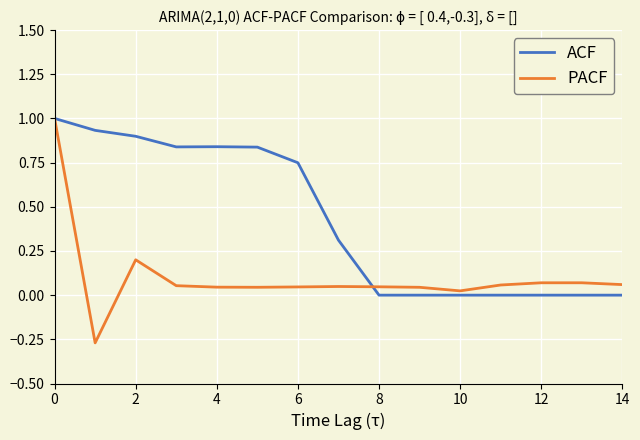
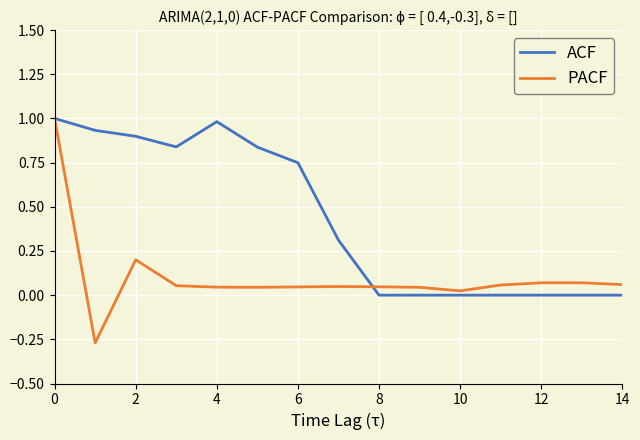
  {
    "ACF": {
      "2": 0.90,
-     "4": 0.84,
+     "4": 0.98,
      "6": 0.75,
      "8": 0.00,
      "10": 0.00,
      "12": 0.00,
      "14": 0.00
    },
    "PACF": {
      "2": 0.20,
      "4": 0.05,
      "6": 0.05,
      "8": 0.05,
      "10": 0.02,
      "12": 0.07,
      "14": 0.06
    }
  }
